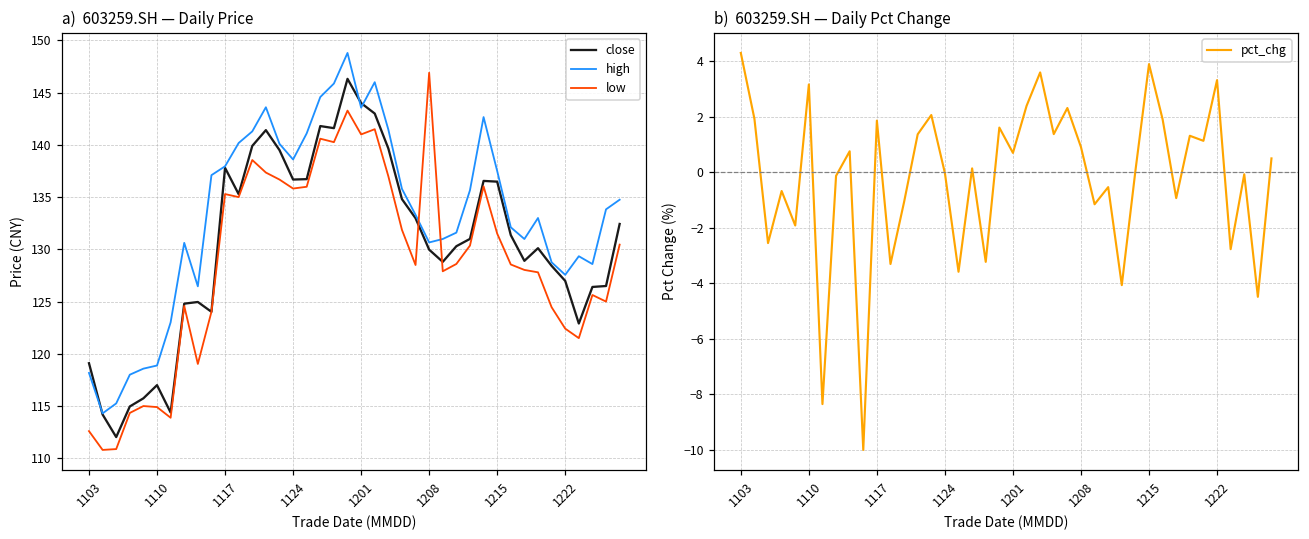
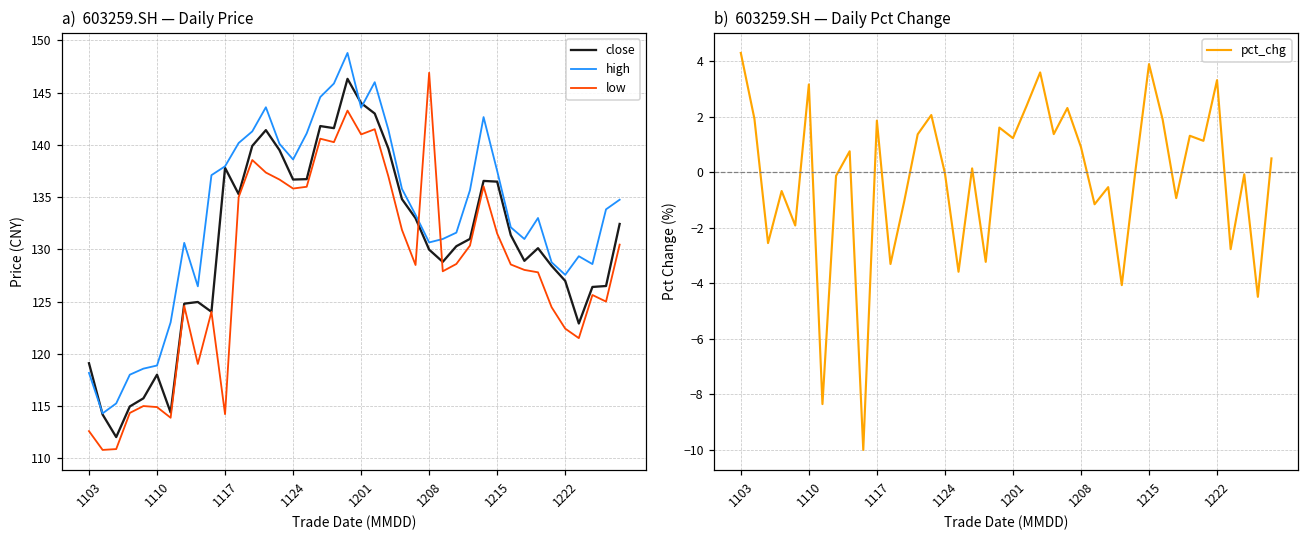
  {
    "a) 603259.SH — Daily Price": {
      "close": {
        "1103": 119,
-       "1110": 117,
+       "1110": 118,
        "1124": 137,
        "1201": 144,
        "1208": 130,
        "1215": 136,
        "1222": 127
      },
      "high": {
        "1103": 118,
        "1110": 119,
        "1124": 139,
        "1201": 144,
        "1208": 131,
        "1215": 138,
        "1222": 128
      },
      "low": {
        "1103": 113,
        "1110": 115,
-       "1117": 135,
+       "1117": 114,
        "1124": 136,
        "1201": 141,
        "1208": 147,
        "1215": 132,
        "1222": 122
      }
    },
    "b) 603259.SH — Daily Pct Change": {
      "1103": 4.3,
      "1110": 3.2,
      "1117": 1.9,
      "1124": 0.0,
-     "1201": 0.7,
+     "1201": 1.2,
      "1208": 0.9,
      "1215": 3.9,
      "1222": 3.3
    }
  }
